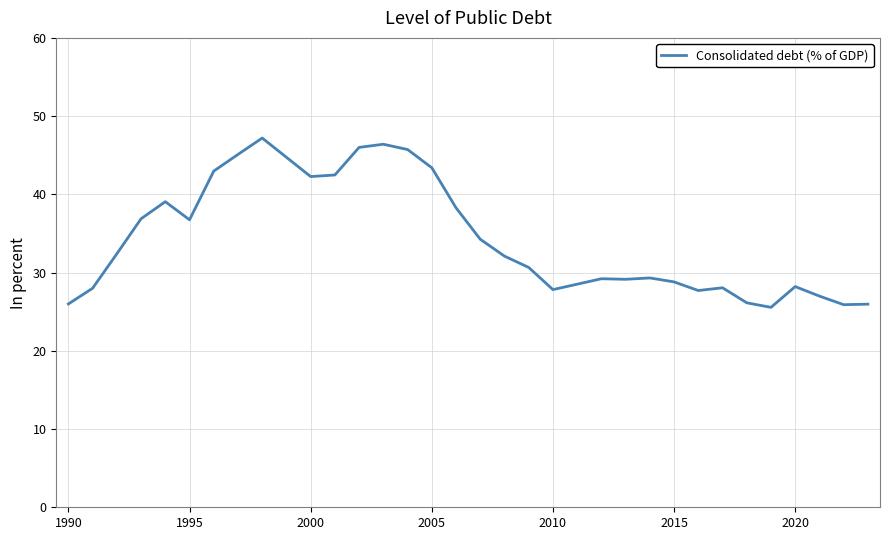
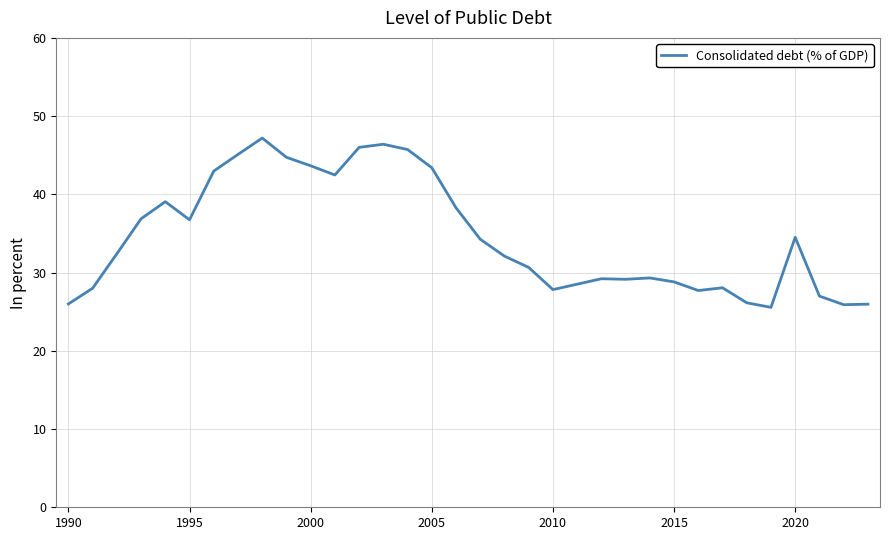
  {
    "1990": 26,
    "1995": 37,
-   "2000": 42,
+   "2000": 44,
    "2005": 43,
    "2010": 28,
    "2015": 29,
-   "2020": 28
+   "2020": 35
  }
